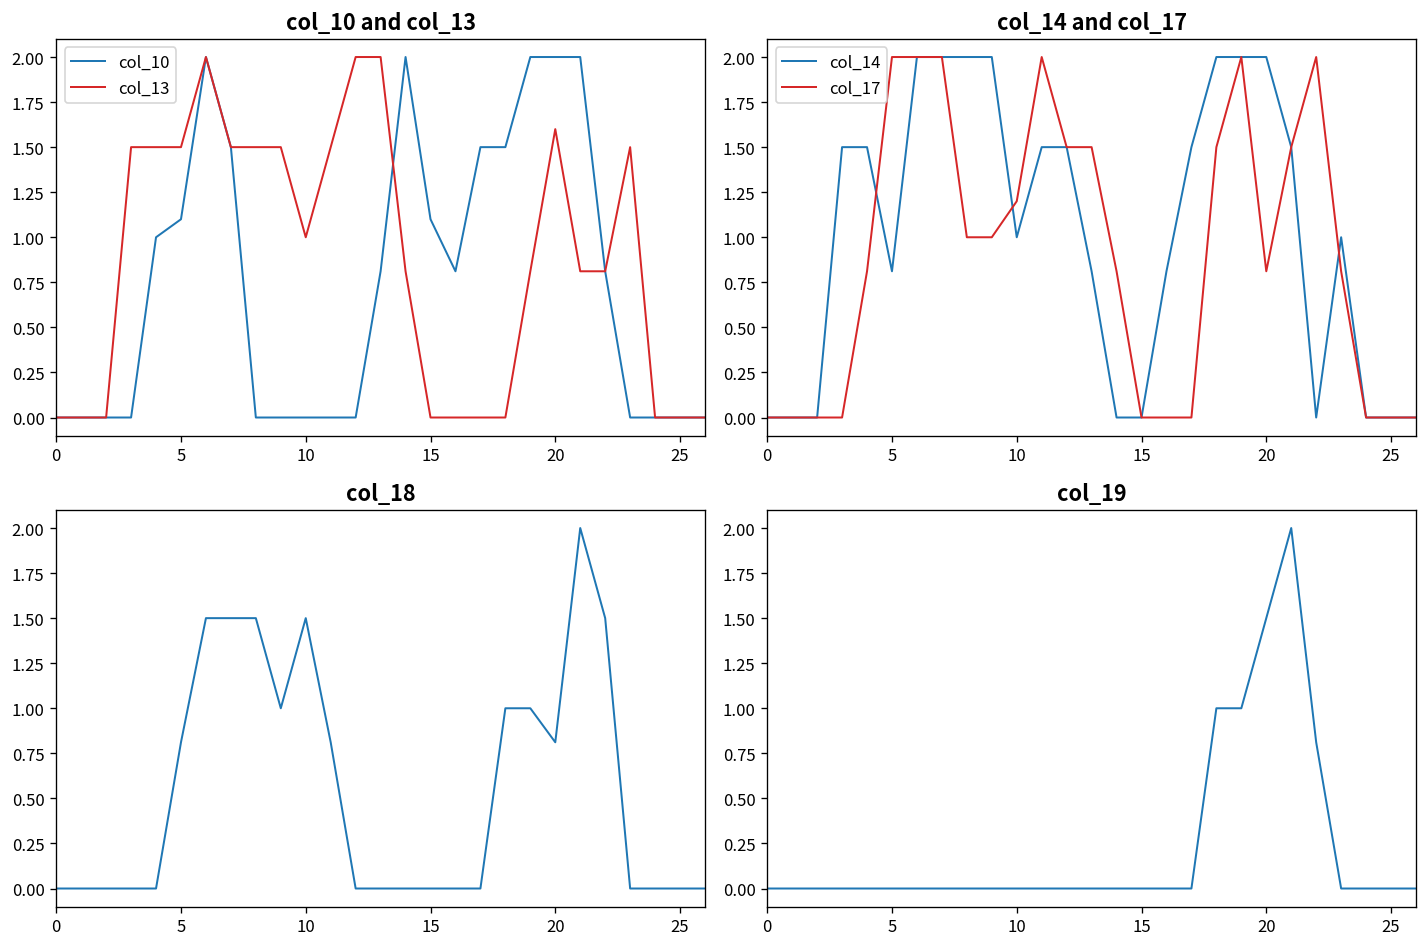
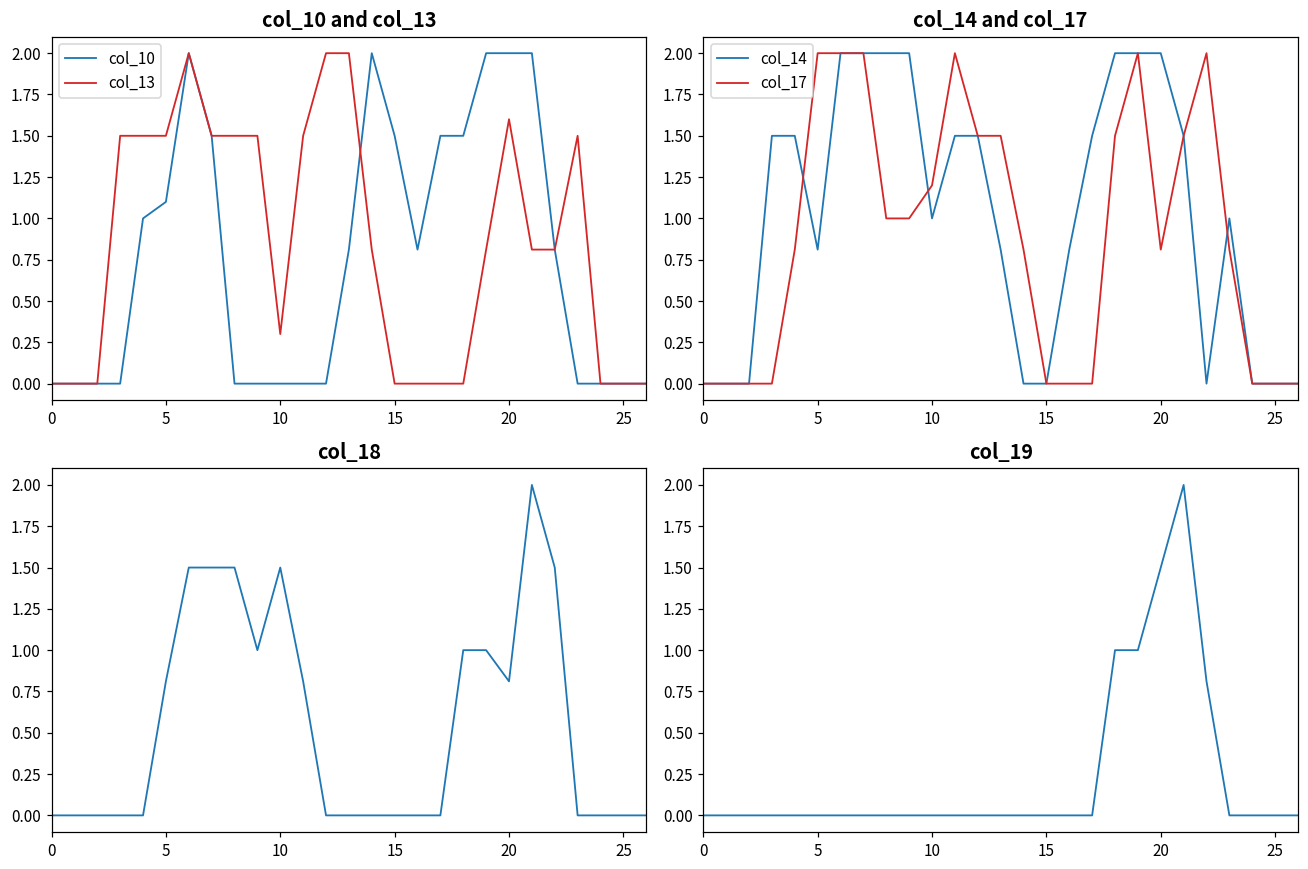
  {
    "col_10 and col_13": {
      "col_10": {
        "5": 1.1,
        "10": 0.0,
-       "15": 1.1,
+       "15": 1.5,
        "20": 2.0
      },
      "col_13": {
        "5": 1.5,
-       "10": 1.0,
+       "10": 0.3,
        "15": 0.0,
        "20": 1.6
      }
    },
    "col_14 and col_17": {
      "col_14": {
        "5": 0.81,
        "10": 1.00,
        "20": 2.00
      },
      "col_17": {
        "5": 2.00,
        "10": 1.20,
        "20": 0.81
      }
    },
    "col_18": {
      "0": 0.00,
      "5": 0.81,
      "10": 1.50,
      "15": 0.00,
      "20": 0.81,
      "25": 0.00
    },
    "col_19": {
      "0": 0.00,
      "5": 0.00,
      "10": 0.00,
      "15": 0.00,
      "20": 1.50,
      "25": 0.00
    }
  }
